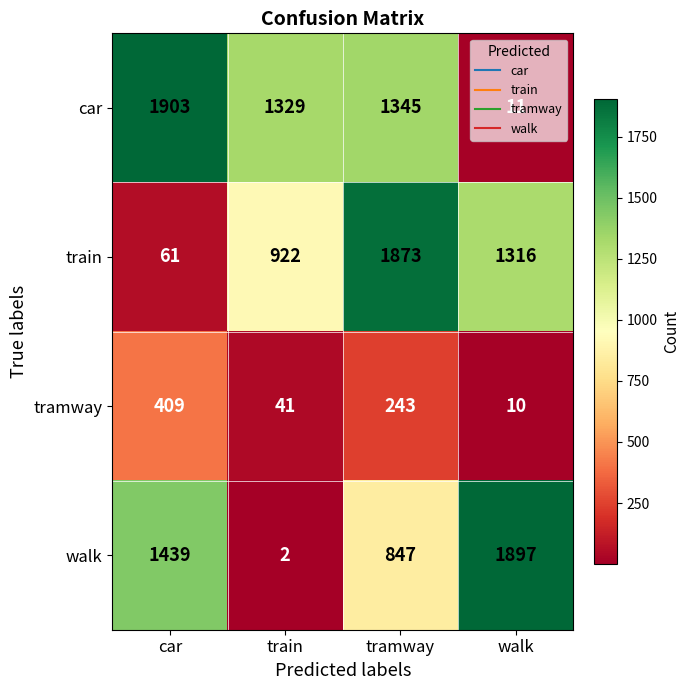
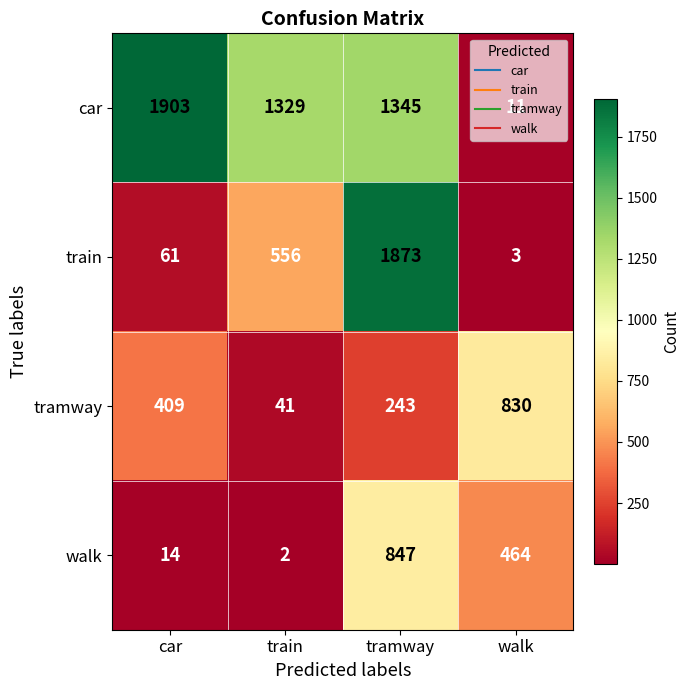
  {
    "car": {
      "car": 1903,
      "train": 1329,
      "tramway": 1345
    },
    "train": {
      "car": 61,
-     "train": 922,
+     "train": 556,
      "tramway": 1873,
-     "walk": 1316
+     "walk": 3
    },
    "tramway": {
      "car": 409,
      "train": 41,
      "tramway": 243,
-     "walk": 10
+     "walk": 830
    },
    "walk": {
-     "car": 1439,
+     "car": 14,
      "train": 2,
      "tramway": 847,
-     "walk": 1897
+     "walk": 464
    }
  }
